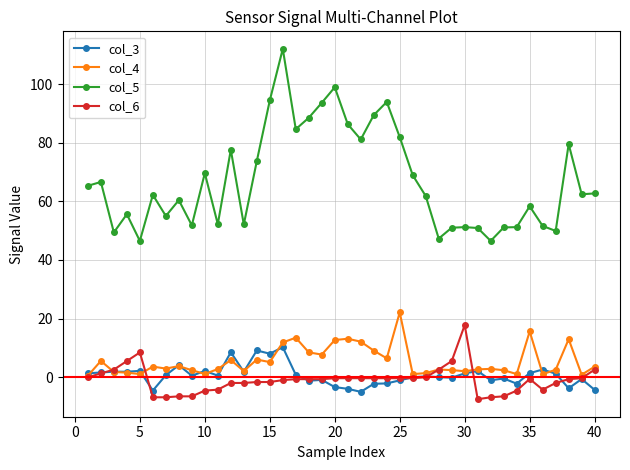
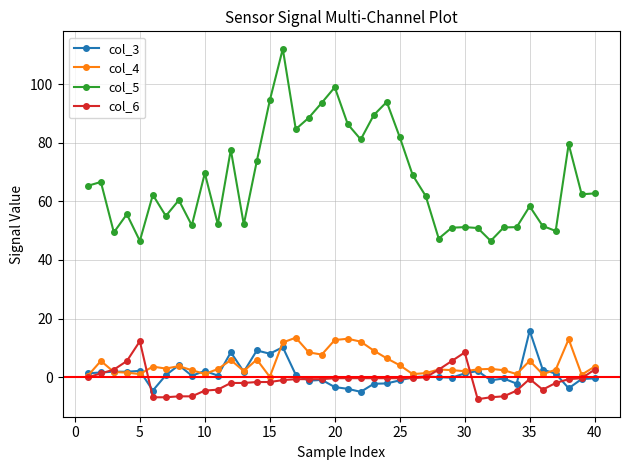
  {
    "col_3": {
      "5": 2,
      "10": 2,
      "15": 8,
      "20": -3,
-     "35": 1,
-     "40": -4
+     "35": 16,
+     "40": 0
    },
    "col_4": {
      "5": 1,
      "10": 1,
-     "15": 5,
+     "15": 0,
      "20": 13,
-     "25": 22,
-     "35": 16,
+     "25": 4,
+     "35": 6,
      "40": 4
    },
    "col_5": {
      "5": 47,
      "10": 70,
      "15": 94,
      "20": 99,
      "25": 82,
      "30": 51,
      "35": 58,
      "40": 63
    },
    "col_6": {
-     "5": 8,
+     "5": 12,
      "10": -5,
      "15": -2,
      "20": 0,
-     "30": 18,
+     "30": 8,
      "35": -1,
      "40": 3
    }
  }
